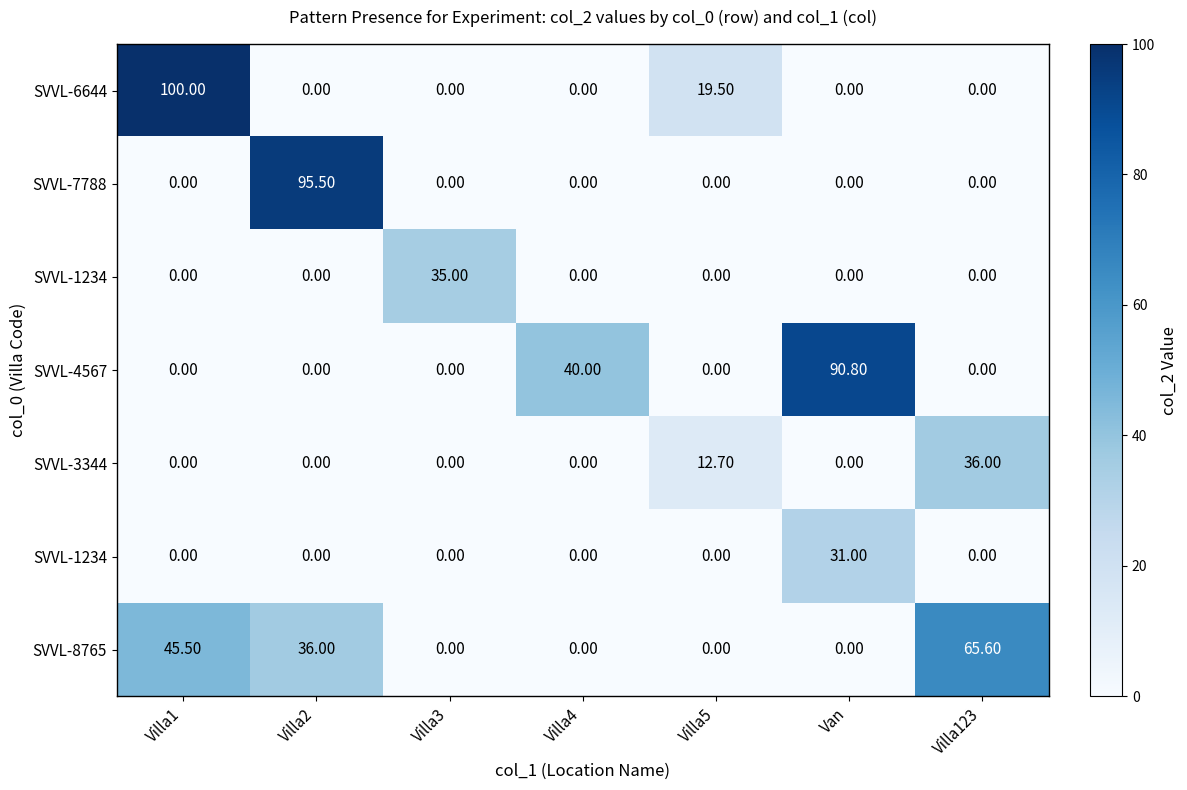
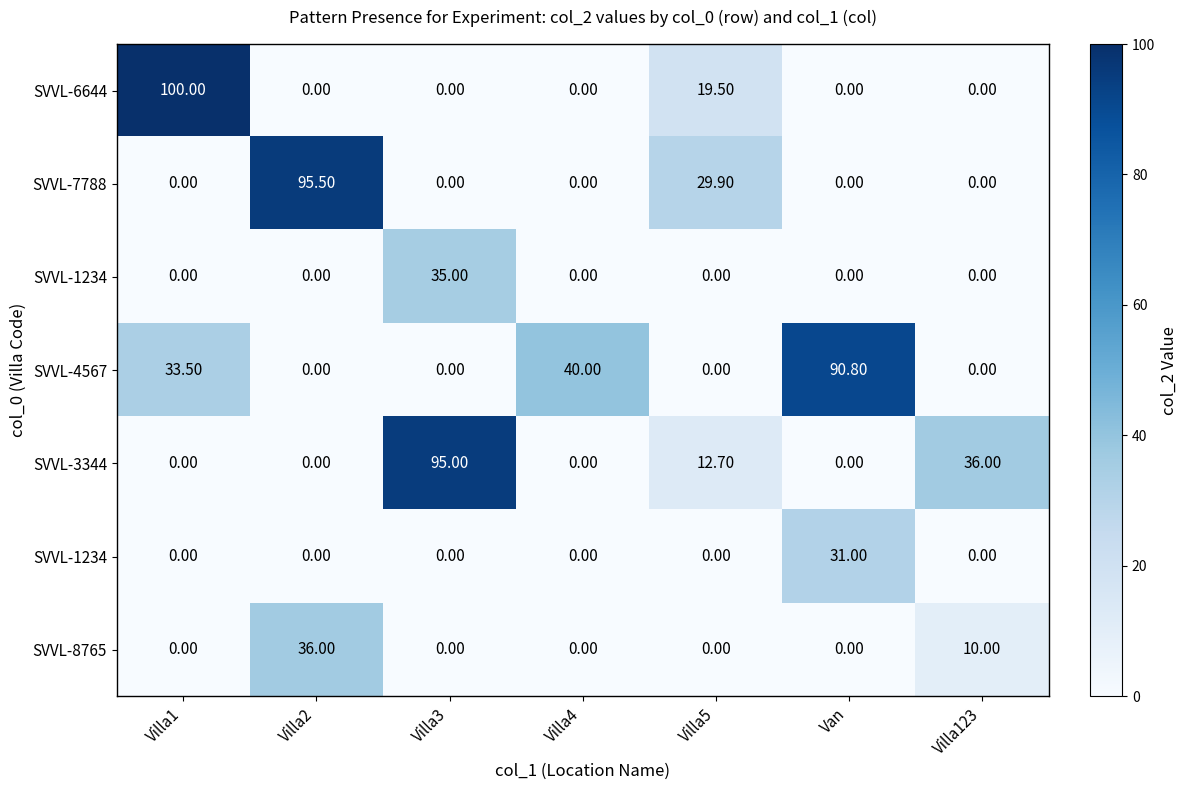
  {
    "SVVL-6644": {
      "Villa1": 100.00,
      "Villa2": 0.00,
      "Villa3": 0.00,
      "Villa4": 0.00,
      "Villa5": 19.50,
      "Van": 0.00,
      "Villa123": 0.00
    },
    "SVVL-7788": {
      "Villa1": 0.00,
      "Villa2": 95.50,
      "Villa3": 0.00,
      "Villa4": 0.00,
-     "Villa5": 0.00,
+     "Villa5": 29.90,
      "Van": 0.00,
      "Villa123": 0.00
    },
    "SVVL-4567": {
-     "Villa1": 0.00,
+     "Villa1": 33.50,
      "Villa2": 0.00,
      "Villa3": 0.00,
      "Villa4": 40.00,
      "Villa5": 0.00,
      "Van": 90.80,
      "Villa123": 0.00
    },
    "SVVL-3344": {
      "Villa1": 0.00,
      "Villa2": 0.00,
-     "Villa3": 0.00,
+     "Villa3": 95.00,
      "Villa4": 0.00,
      "Villa5": 12.70,
      "Van": 0.00,
      "Villa123": 36.00
    },
    "SVVL-8765": {
-     "Villa1": 45.50,
+     "Villa1": 0.00,
      "Villa2": 36.00,
      "Villa3": 0.00,
      "Villa4": 0.00,
      "Villa5": 0.00,
      "Van": 0.00,
-     "Villa123": 65.60
+     "Villa123": 10.00
    }
  }
